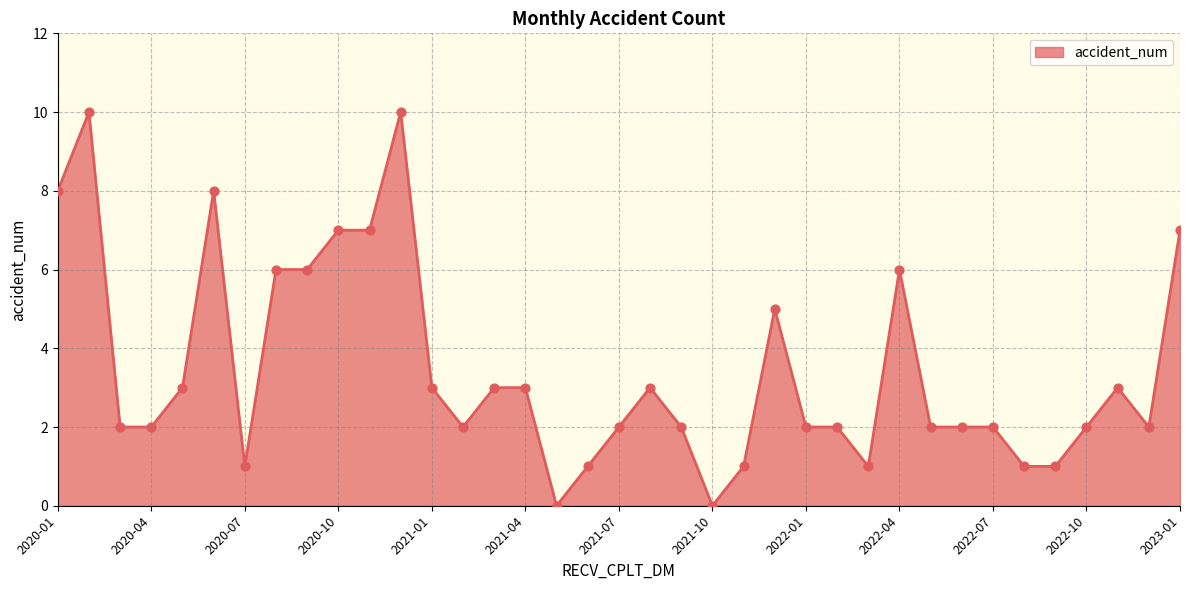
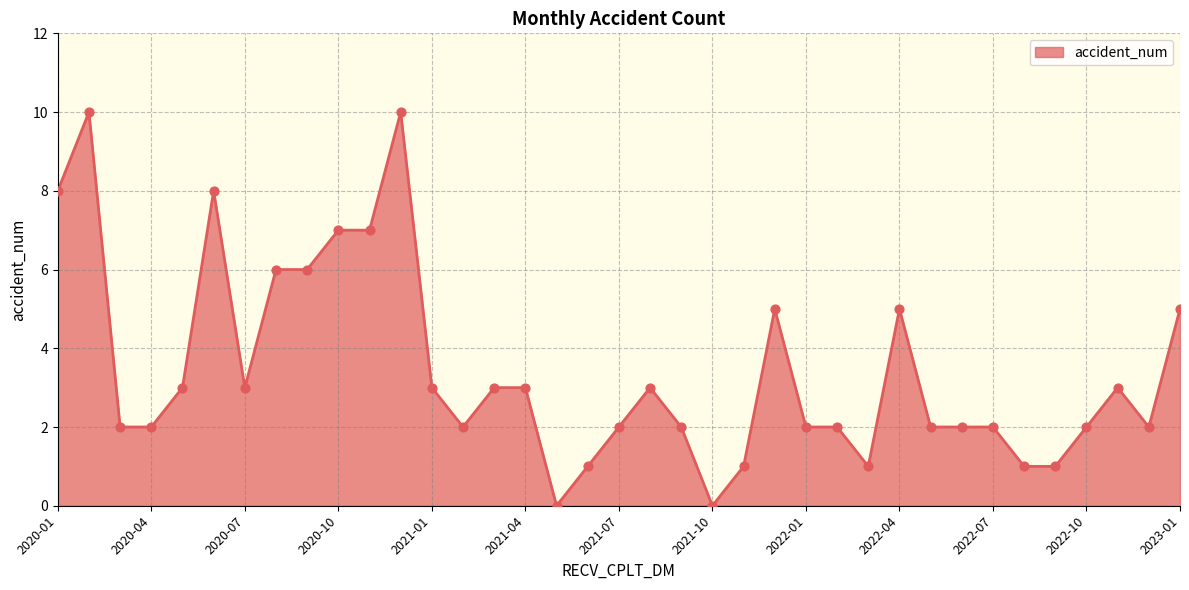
  {
    "2020-01": 8,
    "2020-04": 2,
-   "2020-07": 1,
+   "2020-07": 3,
    "2020-10": 7,
    "2021-01": 3,
    "2021-04": 3,
    "2021-07": 2,
    "2021-10": 0,
    "2022-01": 2,
-   "2022-04": 6,
+   "2022-04": 5,
    "2022-07": 2,
    "2022-10": 2,
-   "2023-01": 7
+   "2023-01": 5
  }
